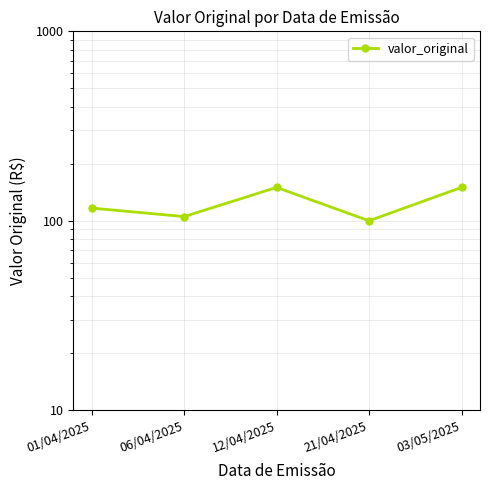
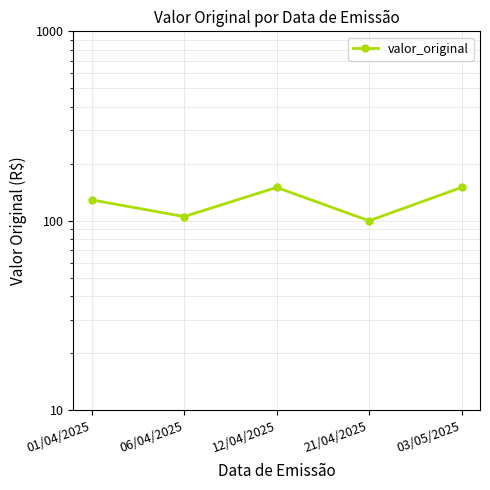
  {
-   "01/04/2025": 120,
+   "01/04/2025": 130,
    "06/04/2025": 110,
    "12/04/2025": 150,
    "21/04/2025": 100,
    "03/05/2025": 150
  }
